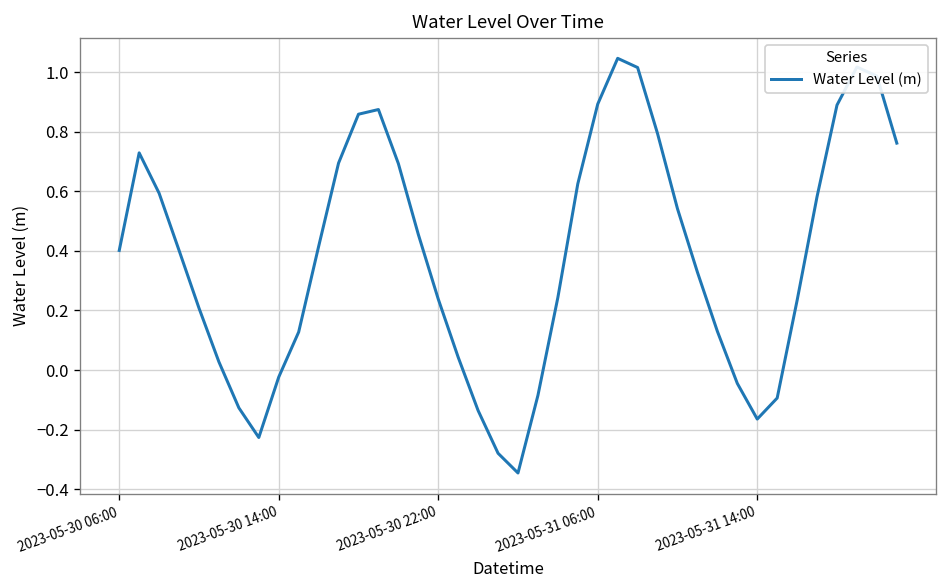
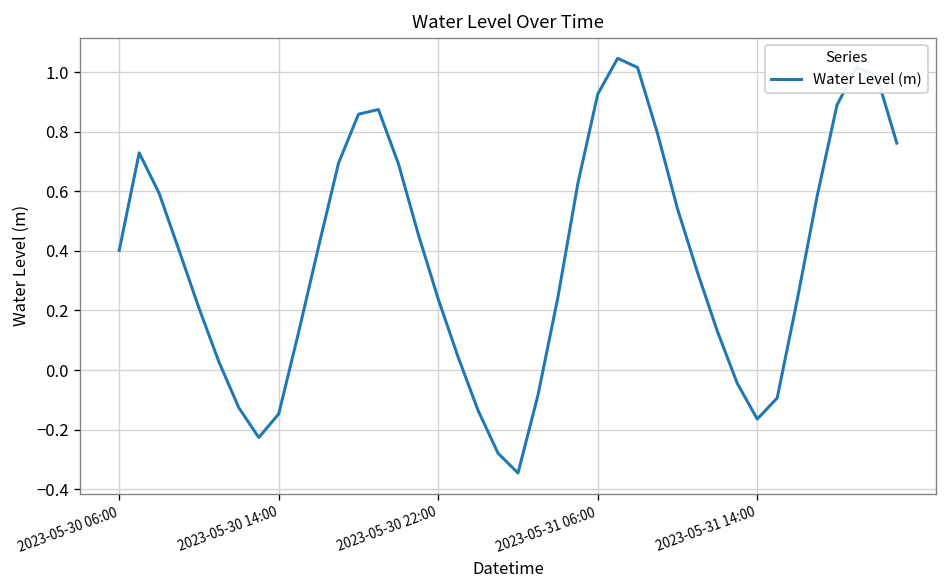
  {
    "2023-05-30 06:00": 0.40,
-   "2023-05-30 14:00": -0.02,
+   "2023-05-30 14:00": -0.15,
    "2023-05-30 22:00": 0.24,
-   "2023-05-31 06:00": 0.89,
+   "2023-05-31 06:00": 0.93,
    "2023-05-31 14:00": -0.16
  }
